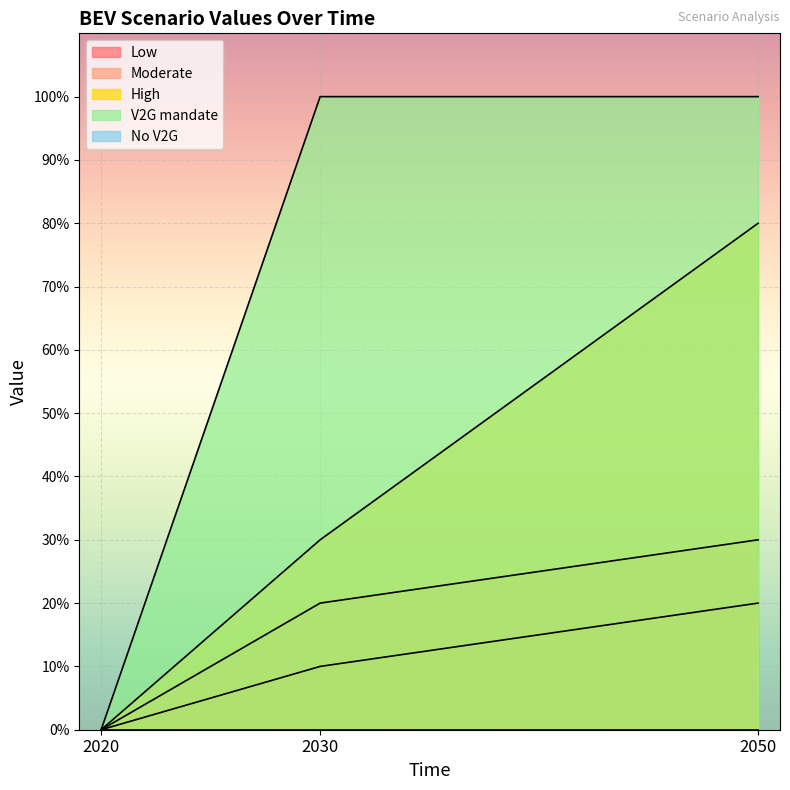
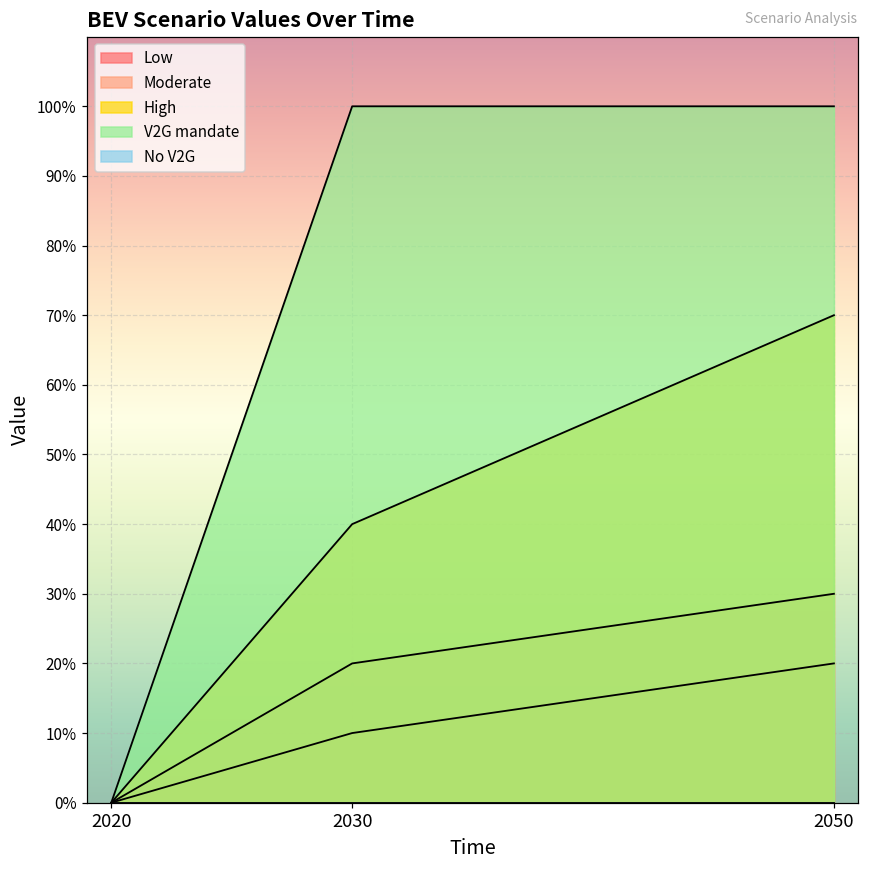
  {
    "High": {
-     "2030": "30%",
-     "2050": "80%"
+     "2030": "40%",
+     "2050": "70%"
    },
    "V2G mandate": {
      "2030": "100%",
      "2050": "100%"
    },
    "No V2G": {
      "2030": "0%",
      "2050": "0%"
    }
  }
